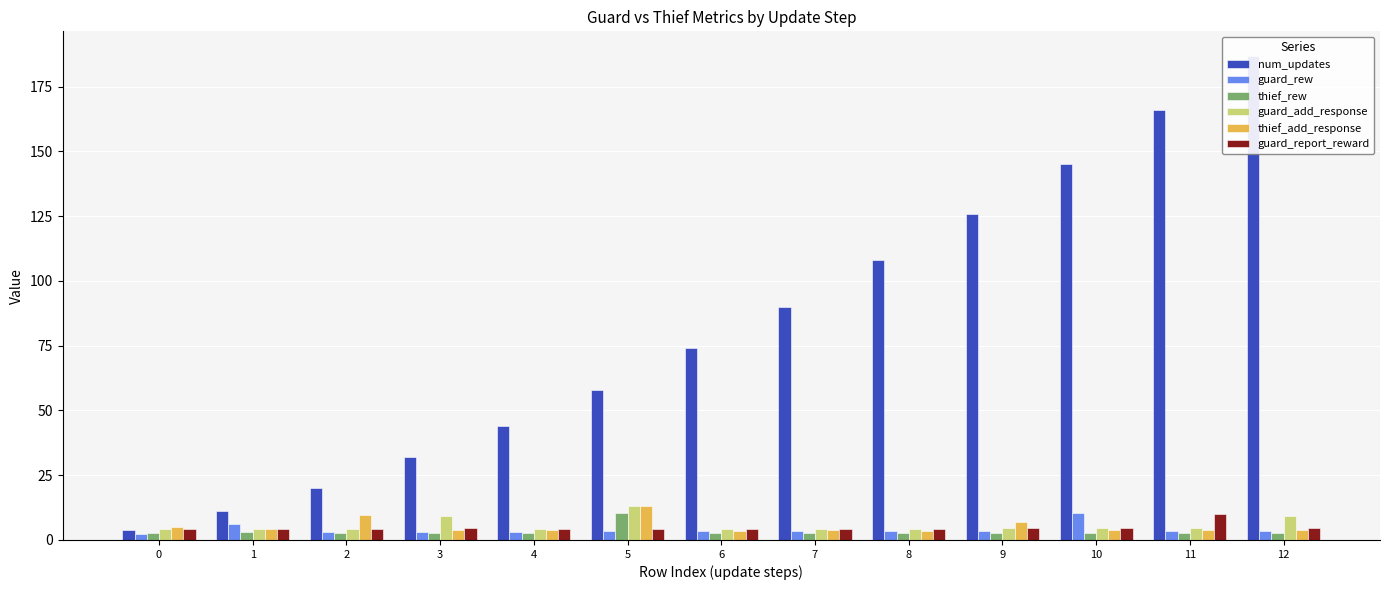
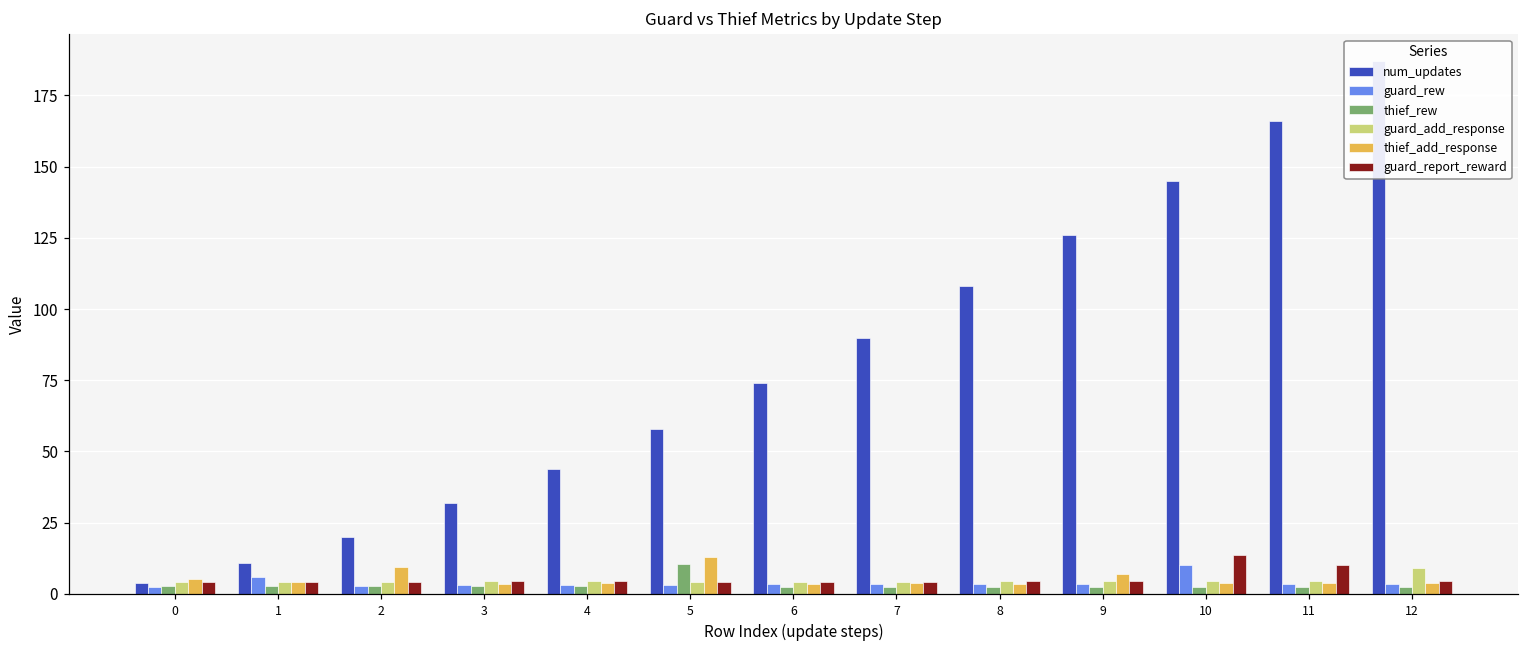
  {
    "num_updates": {
      "0": 4,
      "1": 11,
      "2": 20,
      "3": 32,
      "4": 44,
      "5": 58,
      "6": 74,
      "7": 90,
      "8": 108,
      "9": 126,
      "10": 145,
      "11": 166
    },
    "guard_rew": {
      "0": 2,
      "1": 6,
      "2": 3,
      "3": 3,
      "4": 3,
      "5": 3,
      "6": 3,
      "7": 3,
      "8": 3,
      "9": 3,
      "10": 10,
      "11": 3,
      "12": 3
    },
    "thief_rew": {
      "0": 3,
      "1": 3,
      "2": 3,
      "3": 3,
      "4": 3,
      "5": 10,
      "6": 3,
      "7": 3,
      "8": 3,
      "9": 3,
      "10": 3,
      "11": 3,
      "12": 3
    },
    "guard_add_response": {
      "0": 4,
      "1": 4,
      "2": 4,
-     "3": 9,
+     "3": 4,
      "4": 4,
-     "5": 13,
+     "5": 4,
      "6": 4,
      "7": 4,
      "8": 4,
      "9": 4,
      "10": 4,
      "11": 5,
      "12": 9
    },
    "thief_add_response": {
      "0": 5,
      "1": 4,
      "2": 10,
      "3": 4,
      "4": 4,
      "5": 13,
      "6": 3,
      "7": 4,
      "8": 4,
      "9": 7,
      "10": 4,
      "11": 4,
      "12": 4
    },
    "guard_report_reward": {
      "0": 4,
      "1": 4,
      "2": 4,
      "3": 4,
      "4": 4,
      "5": 4,
      "6": 4,
      "7": 4,
      "8": 4,
      "9": 4,
-     "10": 4,
+     "10": 14,
      "11": 10,
      "12": 5
    }
  }
